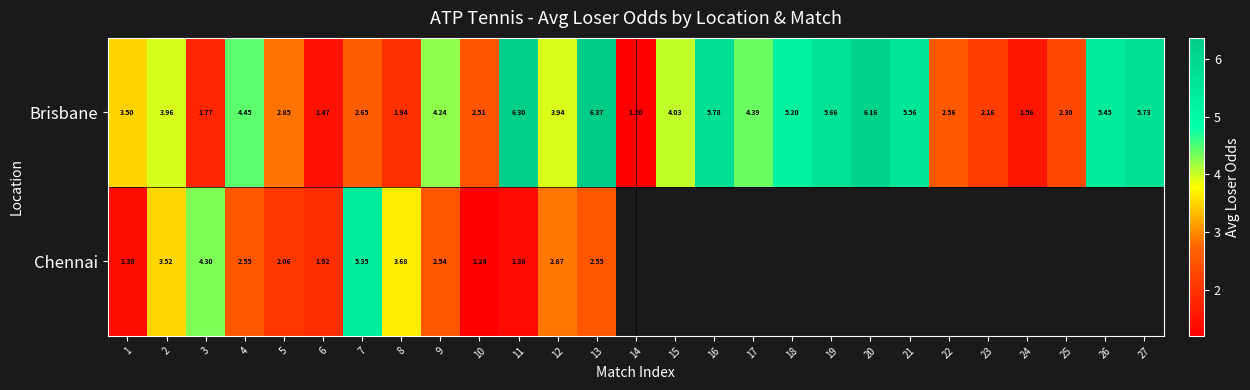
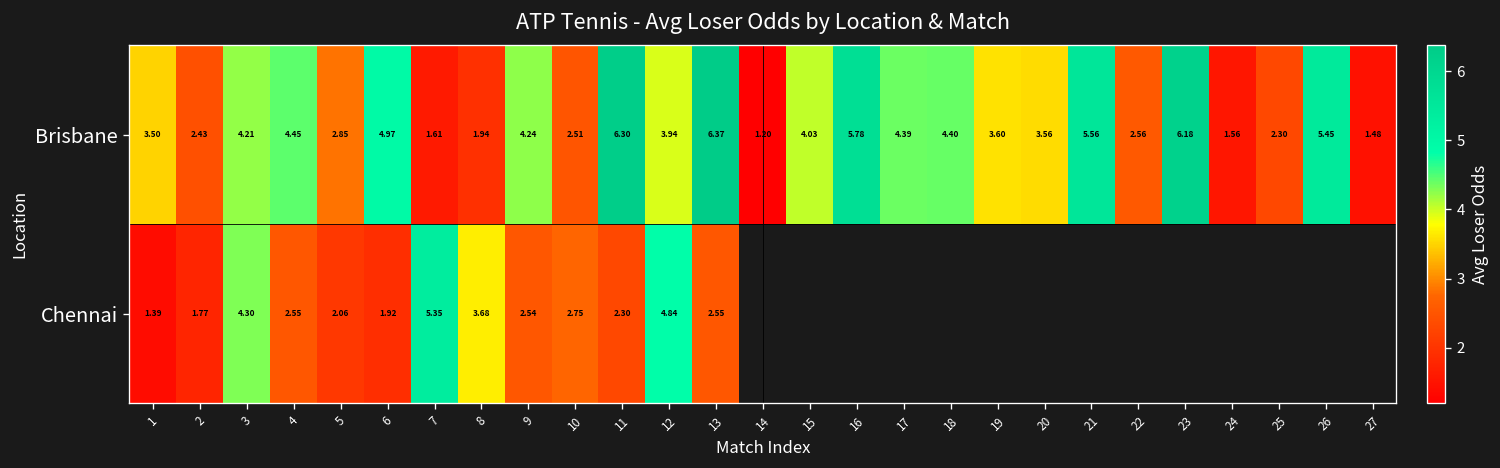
  {
    "Brisbane": {
      "1": 3.50,
-     "2": 3.96,
-     "3": 1.77,
+     "2": 2.43,
+     "3": 4.21,
      "4": 4.45,
      "5": 2.85,
-     "6": 1.47,
-     "7": 2.65,
+     "6": 4.97,
+     "7": 1.61,
      "8": 1.94,
      "9": 4.24,
      "10": 2.51,
      "11": 6.30,
      "12": 3.94,
      "13": 6.37,
      "14": 1.20,
      "15": 4.03,
      "16": 5.78,
      "17": 4.39,
-     "18": 5.20,
-     "19": 5.66,
-     "20": 6.16,
+     "18": 4.40,
+     "19": 3.60,
+     "20": 3.56,
      "21": 5.56,
      "22": 2.56,
-     "23": 2.16,
+     "23": 6.18,
      "24": 1.56,
      "25": 2.30,
      "26": 5.45,
-     "27": 5.73
+     "27": 1.48
    },
    "Chennai": {
      "1": 1.39,
-     "2": 3.52,
+     "2": 1.77,
      "3": 4.30,
      "4": 2.55,
      "5": 2.06,
      "6": 1.92,
      "7": 5.35,
      "8": 3.68,
      "9": 2.54,
-     "10": 1.24,
-     "11": 1.38,
-     "12": 2.87,
+     "10": 2.75,
+     "11": 2.30,
+     "12": 4.84,
      "13": 2.55
    }
  }
